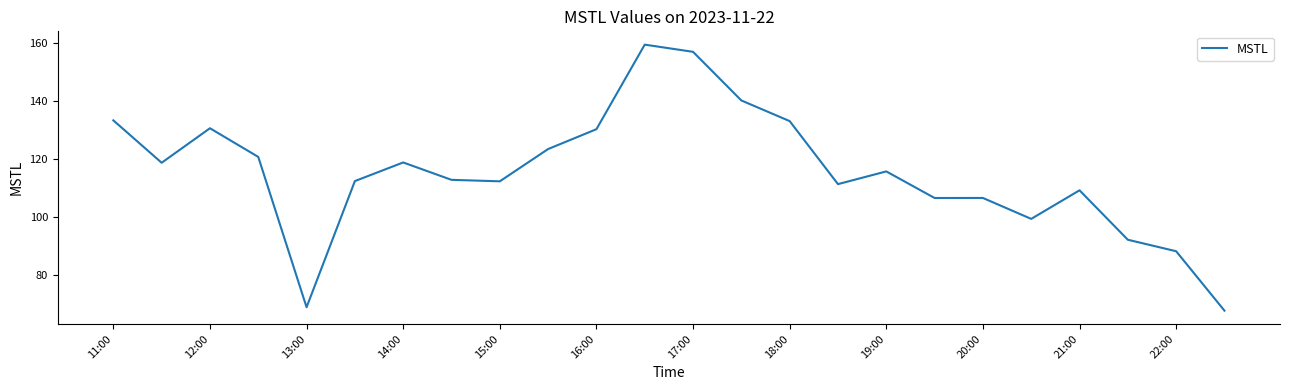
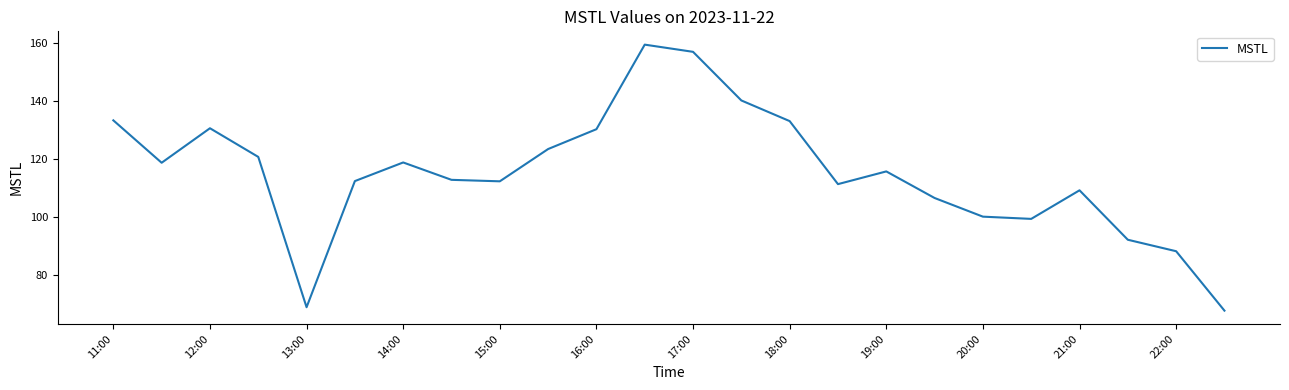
  {
    "11:00": 133,
    "12:00": 130,
    "13:00": 69,
    "14:00": 119,
    "15:00": 112,
    "16:00": 130,
    "17:00": 157,
    "18:00": 133,
    "19:00": 116,
-   "20:00": 106,
+   "20:00": 100,
    "21:00": 109,
    "22:00": 88
  }
